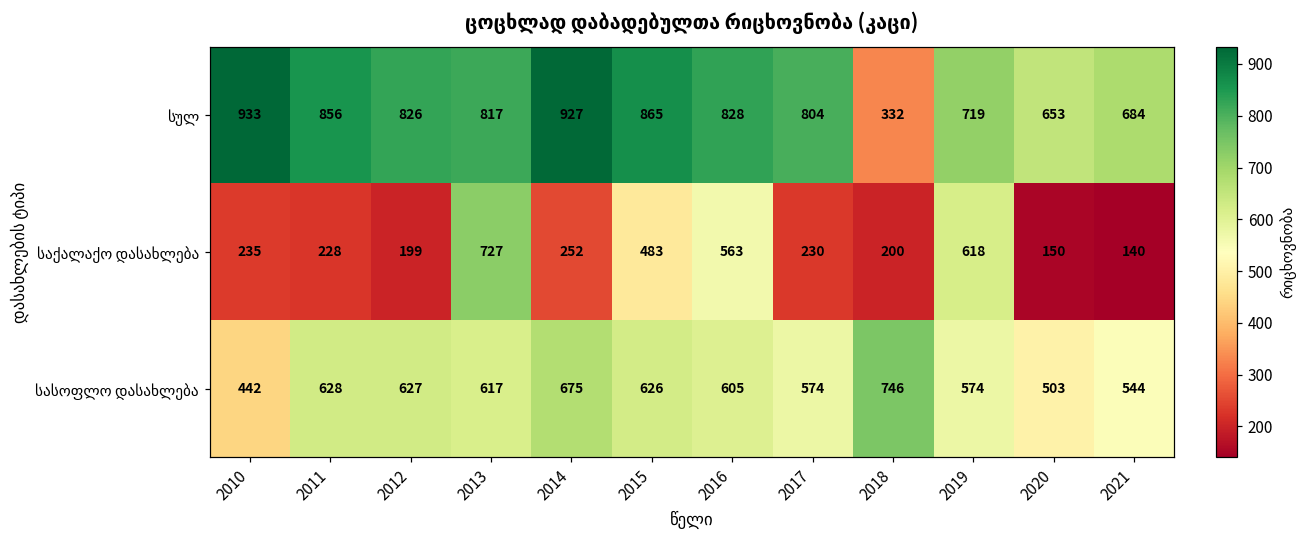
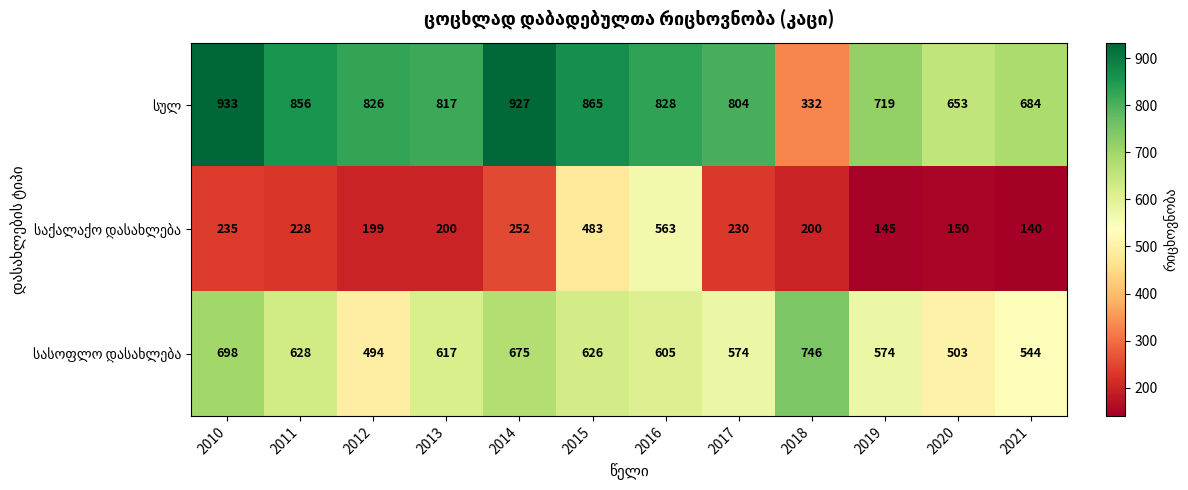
  {
    "სულ": {
      "2010": 933,
      "2011": 856,
      "2012": 826,
      "2013": 817,
      "2014": 927,
      "2015": 865,
      "2016": 828,
      "2017": 804,
      "2018": 332,
      "2019": 719,
      "2020": 653,
      "2021": 684
    },
    "საქალაქო დასახლება": {
      "2010": 235,
      "2011": 228,
      "2012": 199,
-     "2013": 727,
+     "2013": 200,
      "2014": 252,
      "2015": 483,
      "2016": 563,
      "2017": 230,
      "2018": 200,
-     "2019": 618,
+     "2019": 145,
      "2020": 150,
      "2021": 140
    },
    "სასოფლო დასახლება": {
-     "2010": 442,
+     "2010": 698,
      "2011": 628,
-     "2012": 627,
+     "2012": 494,
      "2013": 617,
      "2014": 675,
      "2015": 626,
      "2016": 605,
      "2017": 574,
      "2018": 746,
      "2019": 574,
      "2020": 503,
      "2021": 544
    }
  }
